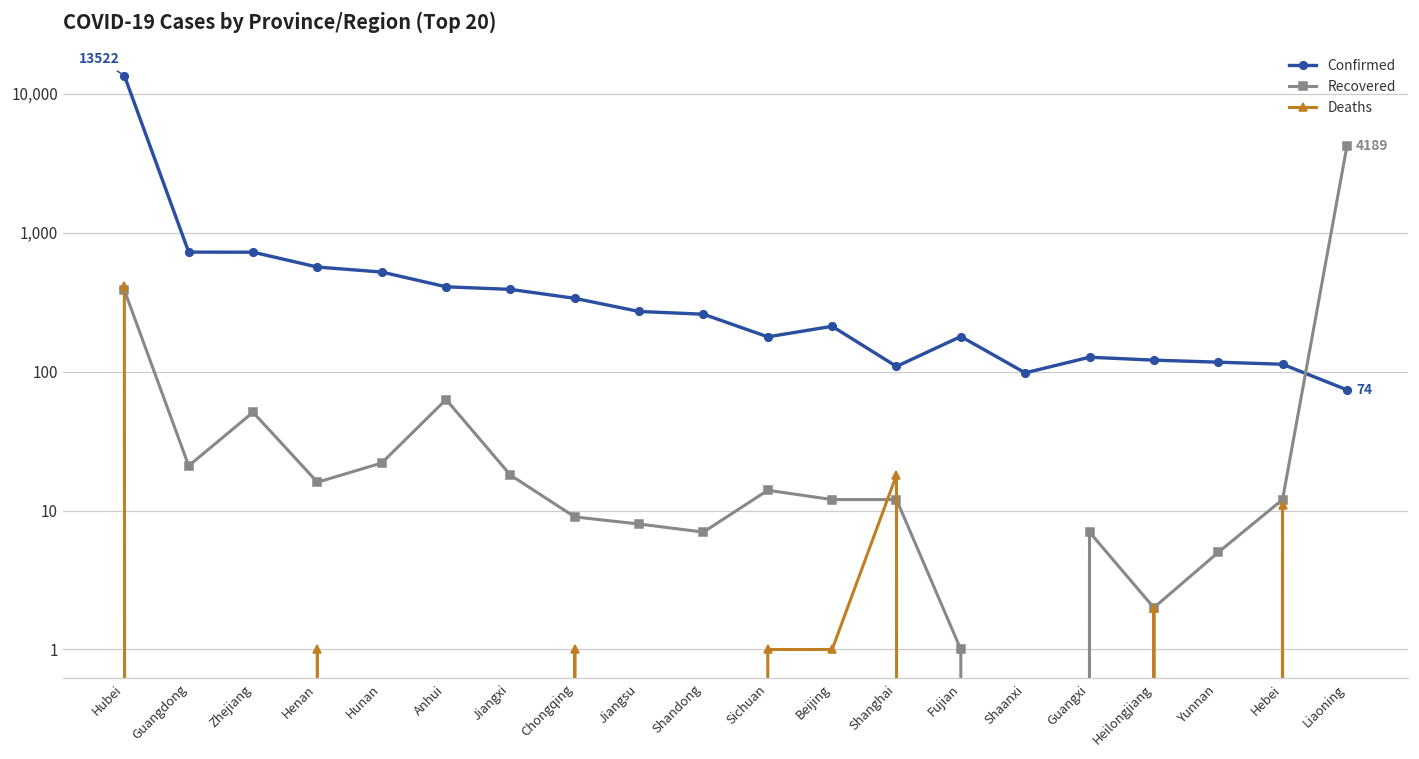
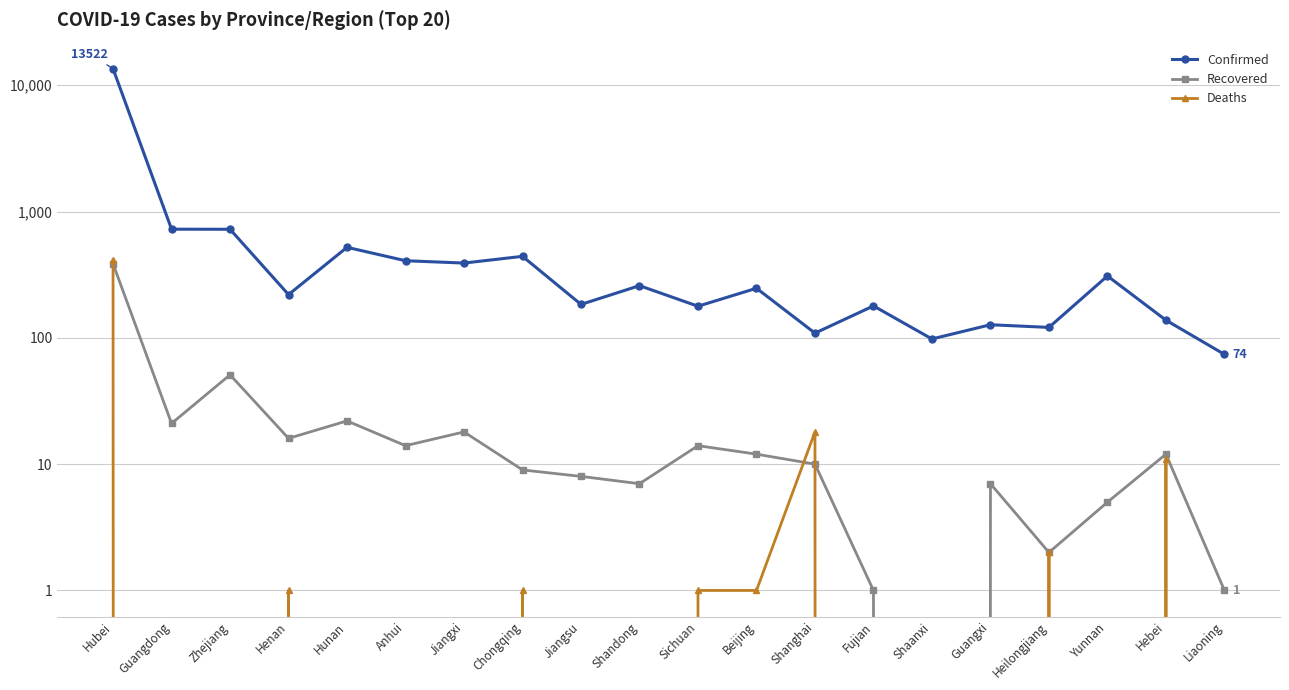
  {
    "Confirmed": {
      "Guangdong": 700,
      "Zhejiang": 700,
-     "Henan": 600,
+     "Henan": 220,
      "Hunan": 520,
      "Anhui": 410,
      "Jiangxi": 390,
-     "Chongqing": 340,
-     "Jiangsu": 270,
+     "Chongqing": 440,
+     "Jiangsu": 180,
      "Shandong": 260,
      "Sichuan": 180,
-     "Beijing": 210,
+     "Beijing": 250,
      "Shanghai": 110,
      "Fujian": 180,
      "Shaanxi": 100,
      "Guangxi": 130,
      "Heilongjiang": 120,
-     "Yunnan": 120,
-     "Hebei": 110
+     "Yunnan": 310,
+     "Hebei": 140
    },
    "Recovered": {
-     "Anhui": 60,
-     "Shanghai": 12,
-     "Liaoning": 4189
+     "Anhui": 14,
+     "Shanghai": 10,
+     "Liaoning": 1
    },
    "Deaths": {
      "Hubei": 410,
      "Henan": 1,
      "Chongqing": 1,
      "Sichuan": 1,
      "Beijing": 1,
      "Shanghai": 18,
      "Hebei": 11
    }
  }
